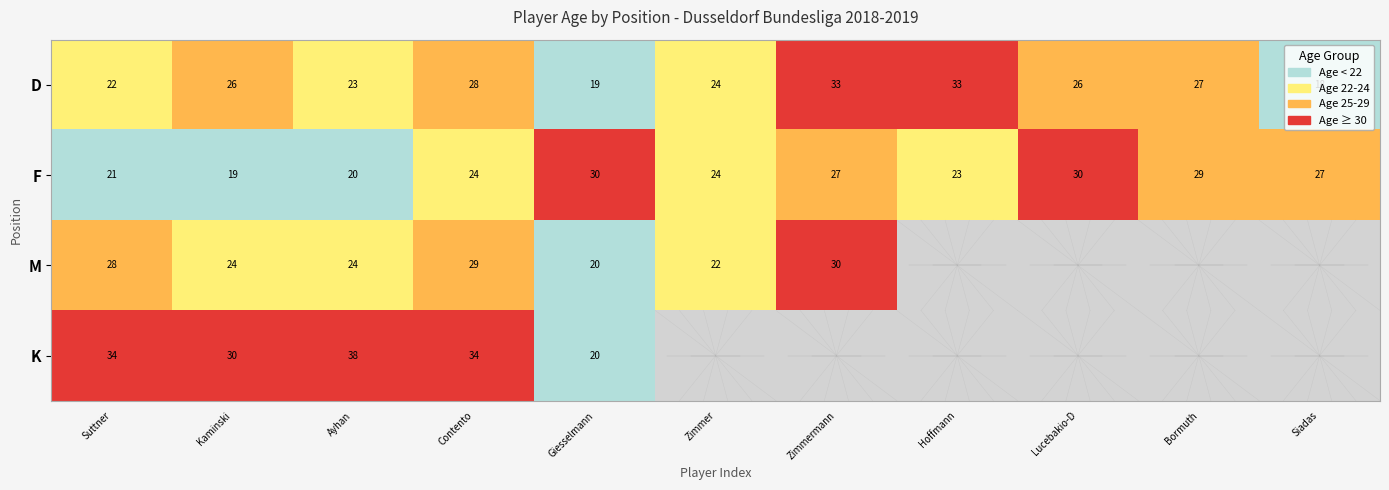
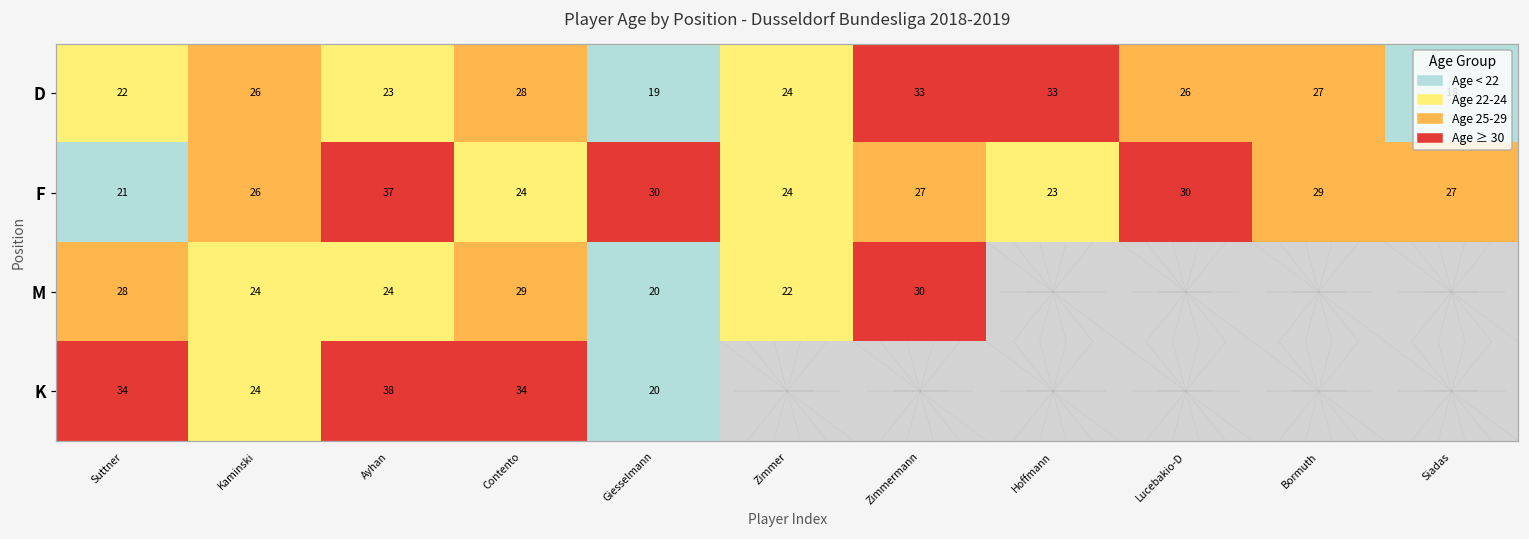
  {
    "D": {
      "Suttner": 22,
      "Kaminski": 26,
      "Ayhan": 23,
      "Contento": 28,
      "Giesselmann": 19,
      "Zimmer": 24,
      "Zimmermann": 33,
      "Hoffmann": 33,
      "Lucebakio-D": 26,
      "Bormuth": 27
    },
    "F": {
      "Suttner": 21,
-     "Kaminski": 19,
-     "Ayhan": 20,
+     "Kaminski": 26,
+     "Ayhan": 37,
      "Contento": 24,
      "Giesselmann": 30,
      "Zimmer": 24,
      "Zimmermann": 27,
      "Hoffmann": 23,
      "Lucebakio-D": 30,
      "Bormuth": 29,
      "Siadas": 27
    },
    "M": {
      "Suttner": 28,
      "Kaminski": 24,
      "Ayhan": 24,
      "Contento": 29,
      "Giesselmann": 20,
      "Zimmer": 22,
      "Zimmermann": 30
    },
    "K": {
      "Suttner": 34,
-     "Kaminski": 30,
+     "Kaminski": 24,
      "Ayhan": 38,
      "Contento": 34,
      "Giesselmann": 20
    }
  }
